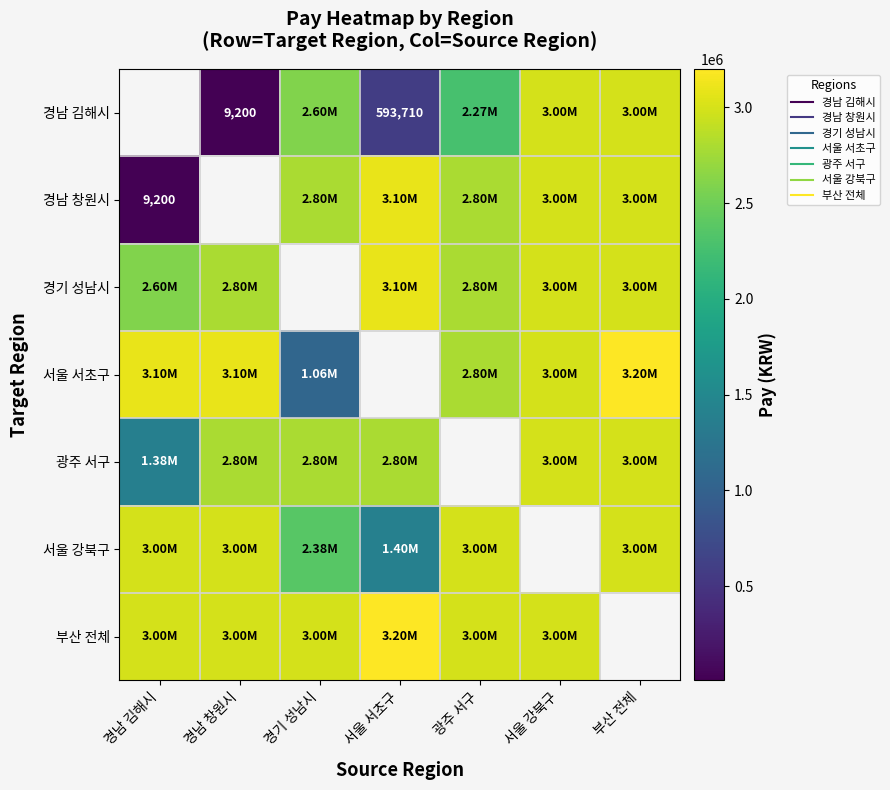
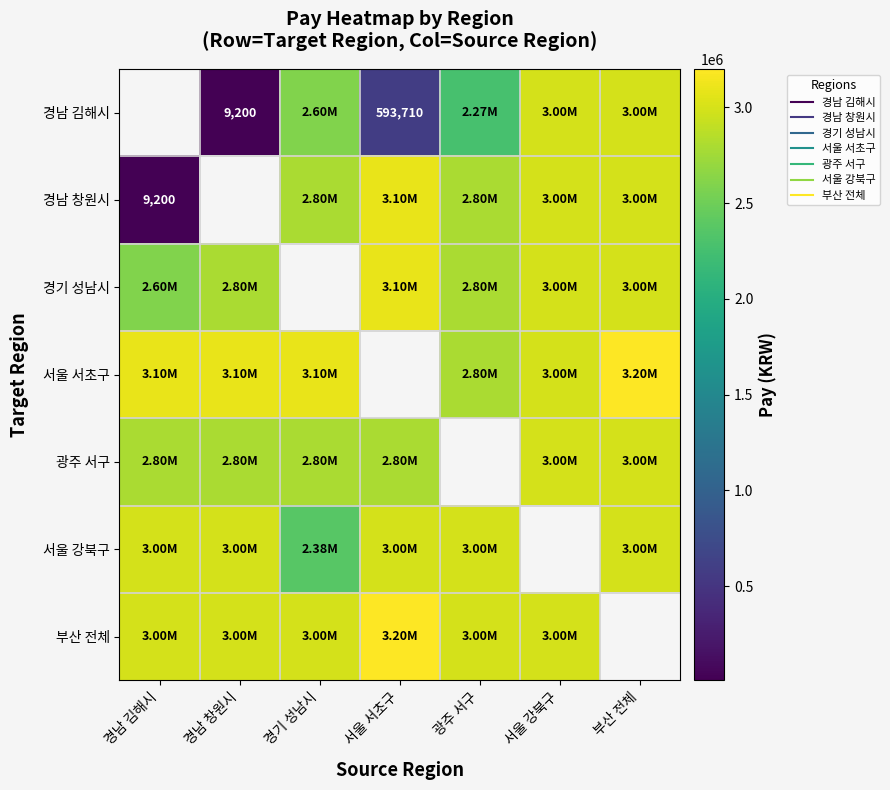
  {
    "경남 김해시": {
      "경남 창원시": "9,200",
      "경기 성남시": "2.60M",
      "서울 서초구": "593,710",
      "광주 서구": "2.27M",
      "서울 강북구": "3.00M",
      "부산 전체": "3.00M"
    },
    "경남 창원시": {
      "경남 김해시": "9,200",
      "경기 성남시": "2.80M",
      "서울 서초구": "3.10M",
      "광주 서구": "2.80M",
      "서울 강북구": "3.00M",
      "부산 전체": "3.00M"
    },
    "경기 성남시": {
      "경남 김해시": "2.60M",
      "경남 창원시": "2.80M",
      "서울 서초구": "3.10M",
      "광주 서구": "2.80M",
      "서울 강북구": "3.00M",
      "부산 전체": "3.00M"
    },
    "서울 서초구": {
      "경남 김해시": "3.10M",
      "경남 창원시": "3.10M",
-     "경기 성남시": "1.06M",
+     "경기 성남시": "3.10M",
      "광주 서구": "2.80M",
      "서울 강북구": "3.00M",
      "부산 전체": "3.20M"
    },
    "광주 서구": {
-     "경남 김해시": "1.38M",
+     "경남 김해시": "2.80M",
      "경남 창원시": "2.80M",
      "경기 성남시": "2.80M",
      "서울 서초구": "2.80M",
      "서울 강북구": "3.00M",
      "부산 전체": "3.00M"
    },
    "서울 강북구": {
      "경남 김해시": "3.00M",
      "경남 창원시": "3.00M",
      "경기 성남시": "2.38M",
-     "서울 서초구": "1.40M",
+     "서울 서초구": "3.00M",
      "광주 서구": "3.00M",
      "부산 전체": "3.00M"
    },
    "부산 전체": {
      "경남 김해시": "3.00M",
      "경남 창원시": "3.00M",
      "경기 성남시": "3.00M",
      "서울 서초구": "3.20M",
      "광주 서구": "3.00M",
      "서울 강북구": "3.00M"
    }
  }
